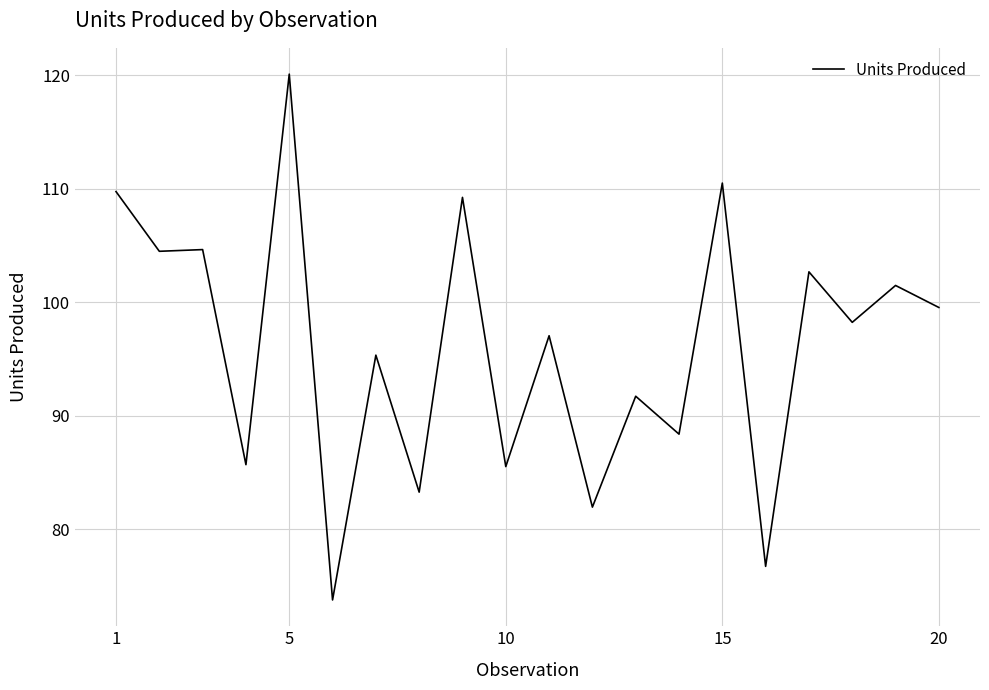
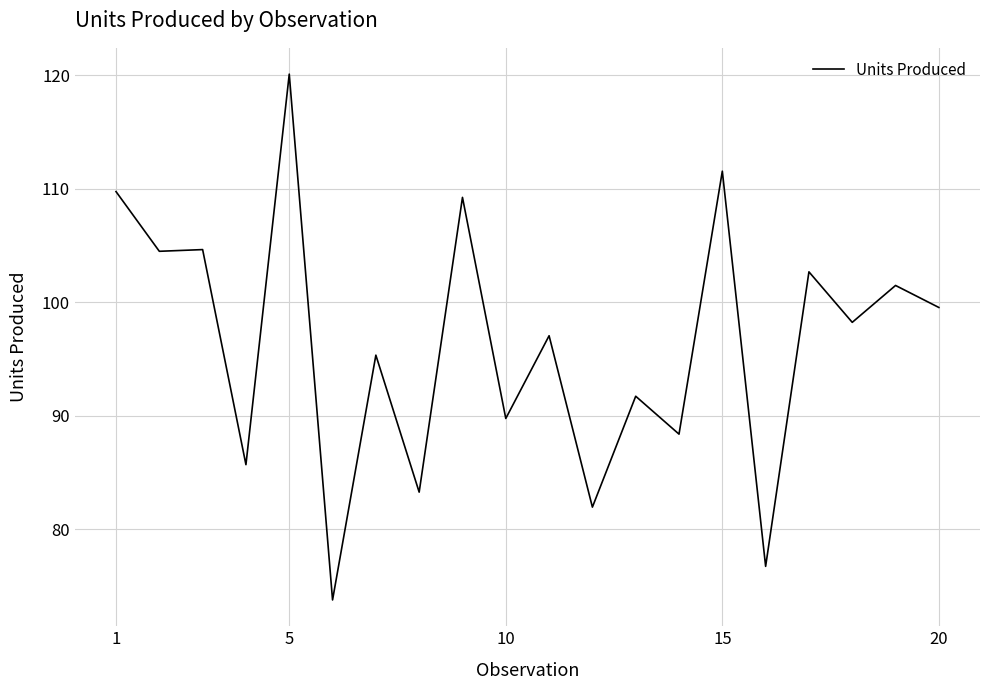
  {
    "1": 109.7,
    "5": 120.1,
-   "10": 85.5,
-   "15": 110.5,
+   "10": 89.8,
+   "15": 111.5,
    "20": 99.5
  }
